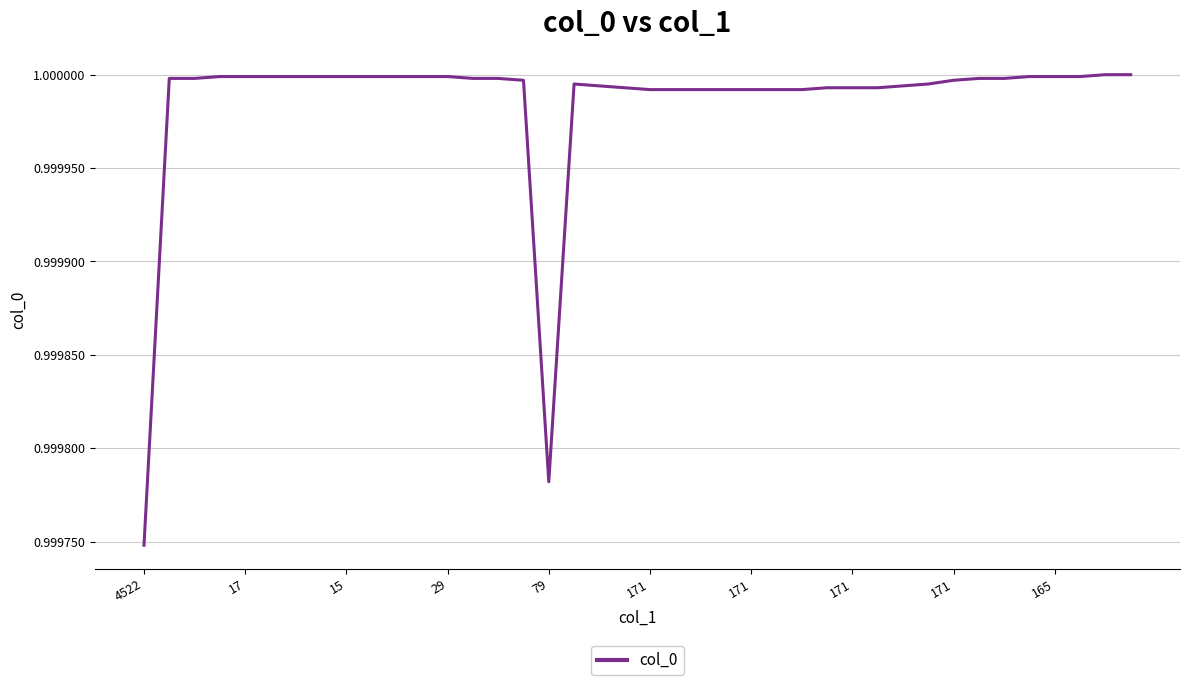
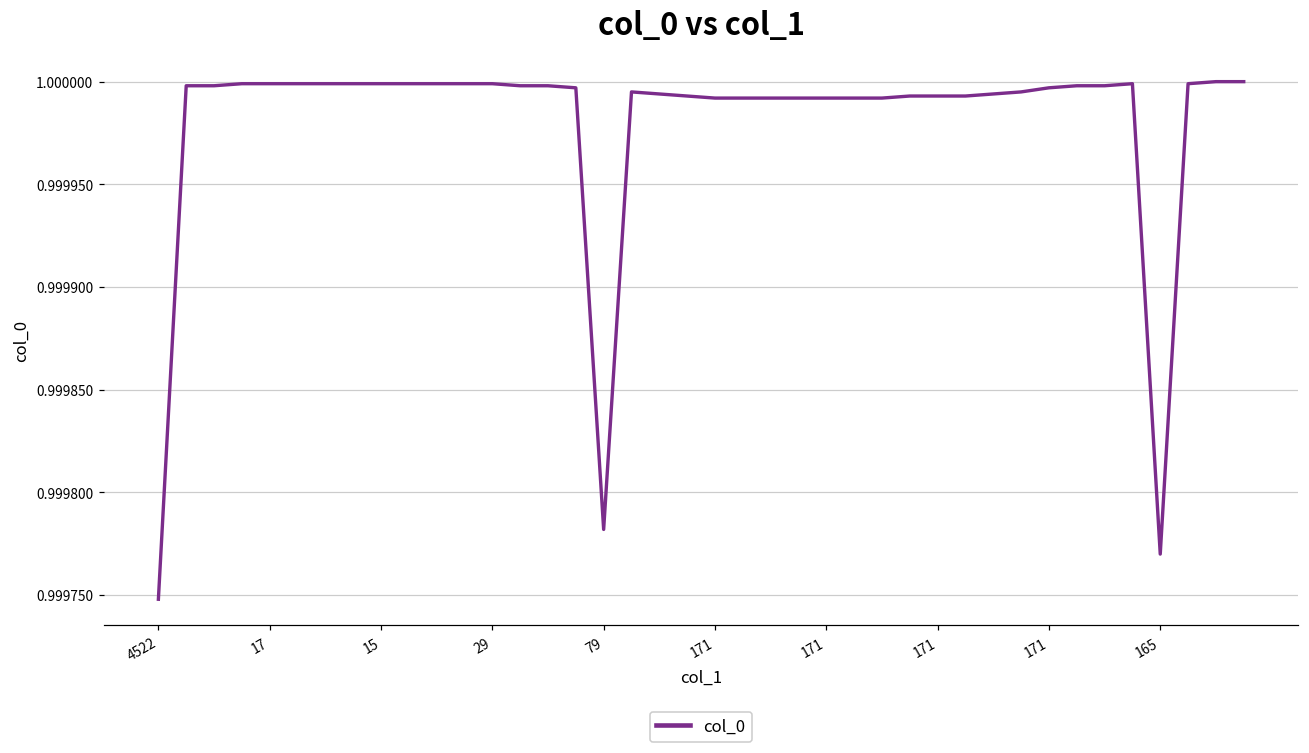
  {
    "4522": 0.999748,
    "79": 0.999782,
-   "165": 0.999999
+   "165": 0.999770
  }
